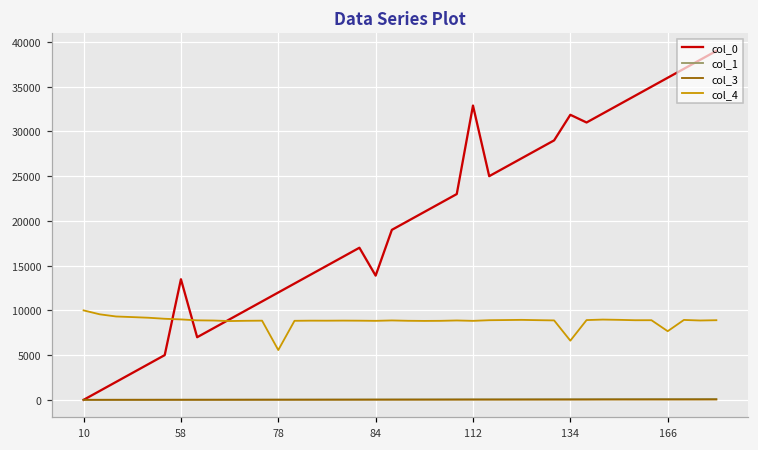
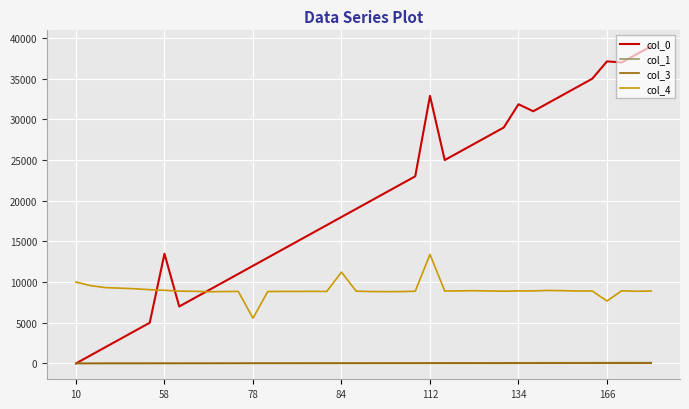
  {
    "col_0": {
      "58": 13000,
      "78": 12000,
-     "84": 14000,
+     "84": 18000,
      "112": 33000,
      "134": 32000,
-     "166": 36000
+     "166": 37000
    },
    "col_3": {
      "58": 0,
      "78": 0,
      "84": 0,
      "112": 0,
      "134": 0,
      "166": 0
    },
    "col_4": {
      "58": 9000,
      "78": 6000,
-     "84": 9000,
-     "112": 9000,
-     "134": 7000,
+     "84": 11000,
+     "112": 13000,
+     "134": 9000,
      "166": 8000
    }
  }
